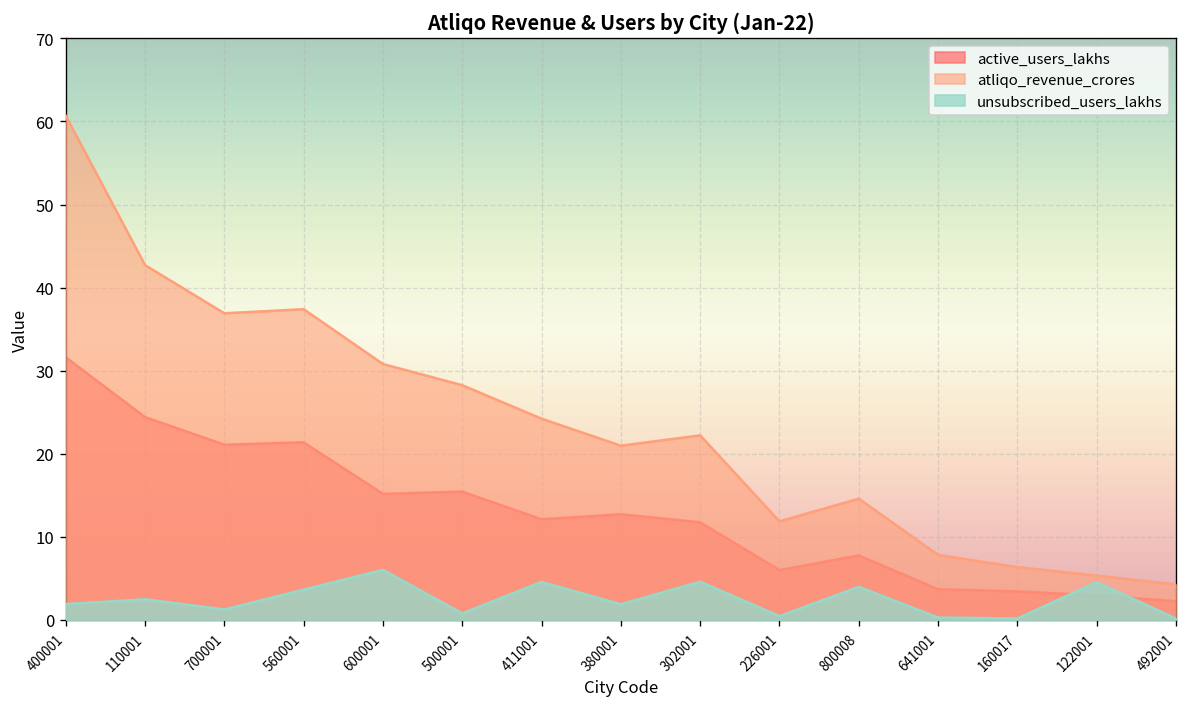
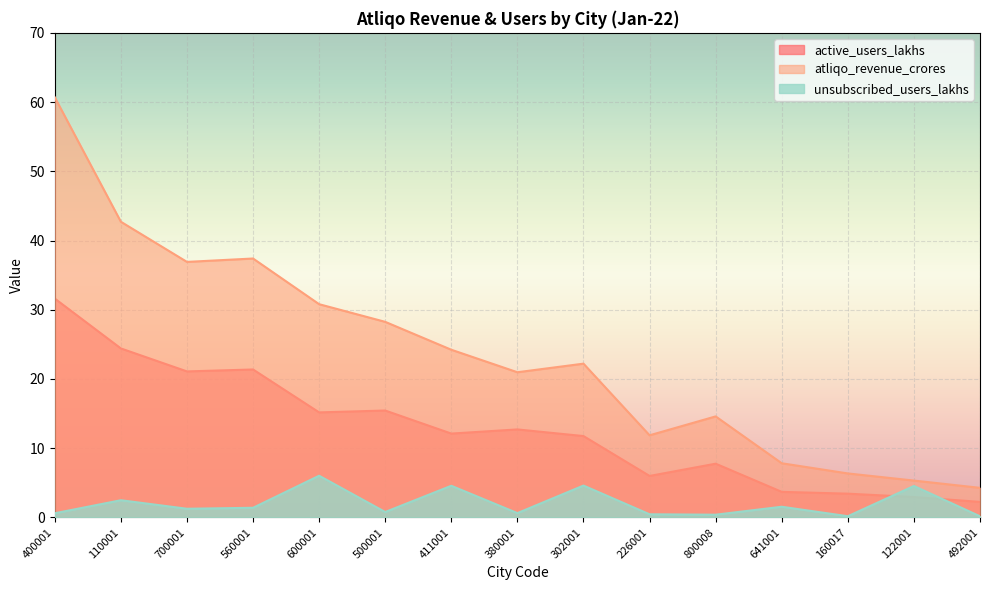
  {
    "unsubscribed_users_lakhs": {
-     "400001": 2,
+     "400001": 1,
      "110001": 2,
      "700001": 1,
-     "560001": 4,
+     "560001": 1,
      "600001": 6,
      "500001": 1,
      "411001": 5,
-     "380001": 2,
+     "380001": 1,
      "302001": 5,
      "226001": 0,
-     "800008": 4,
-     "641001": 0,
+     "800008": 0,
+     "641001": 2,
      "160017": 0,
      "122001": 5,
      "492001": 0
    }
  }
